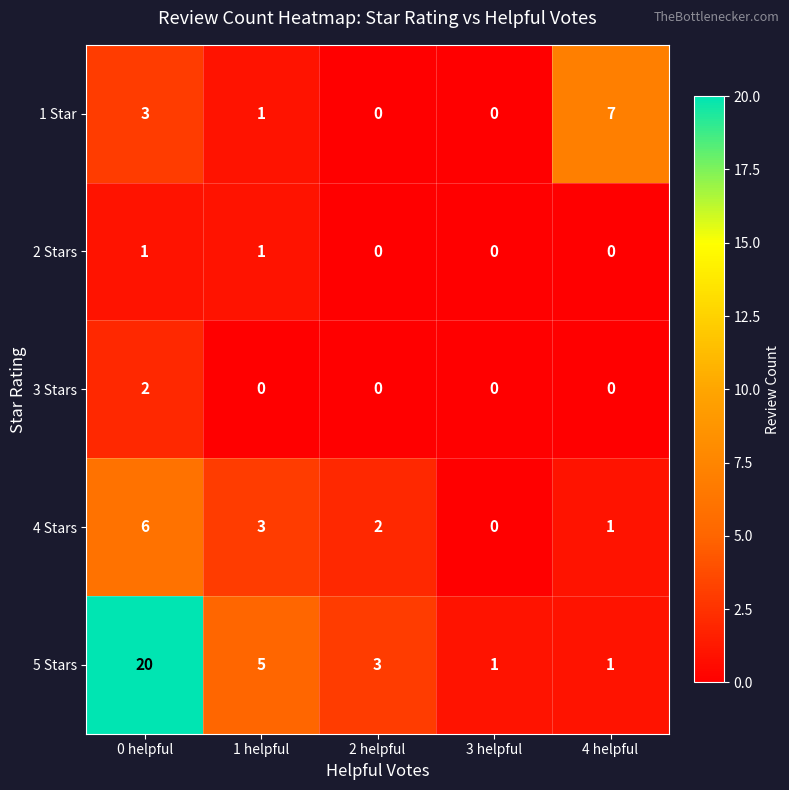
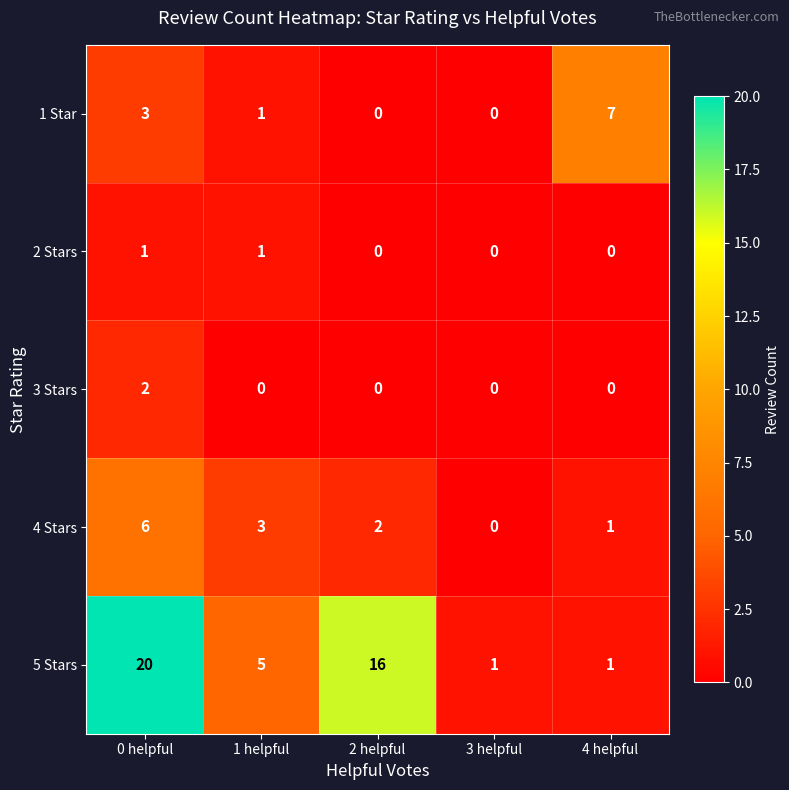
  {
    "1 Star": {
      "0 helpful": 3,
      "1 helpful": 1,
      "2 helpful": 0,
      "3 helpful": 0,
      "4 helpful": 7
    },
    "2 Stars": {
      "0 helpful": 1,
      "1 helpful": 1,
      "2 helpful": 0,
      "3 helpful": 0,
      "4 helpful": 0
    },
    "3 Stars": {
      "0 helpful": 2,
      "1 helpful": 0,
      "2 helpful": 0,
      "3 helpful": 0,
      "4 helpful": 0
    },
    "4 Stars": {
      "0 helpful": 6,
      "1 helpful": 3,
      "2 helpful": 2,
      "3 helpful": 0,
      "4 helpful": 1
    },
    "5 Stars": {
      "0 helpful": 20,
      "1 helpful": 5,
-     "2 helpful": 3,
+     "2 helpful": 16,
      "3 helpful": 1,
      "4 helpful": 1
    }
  }
